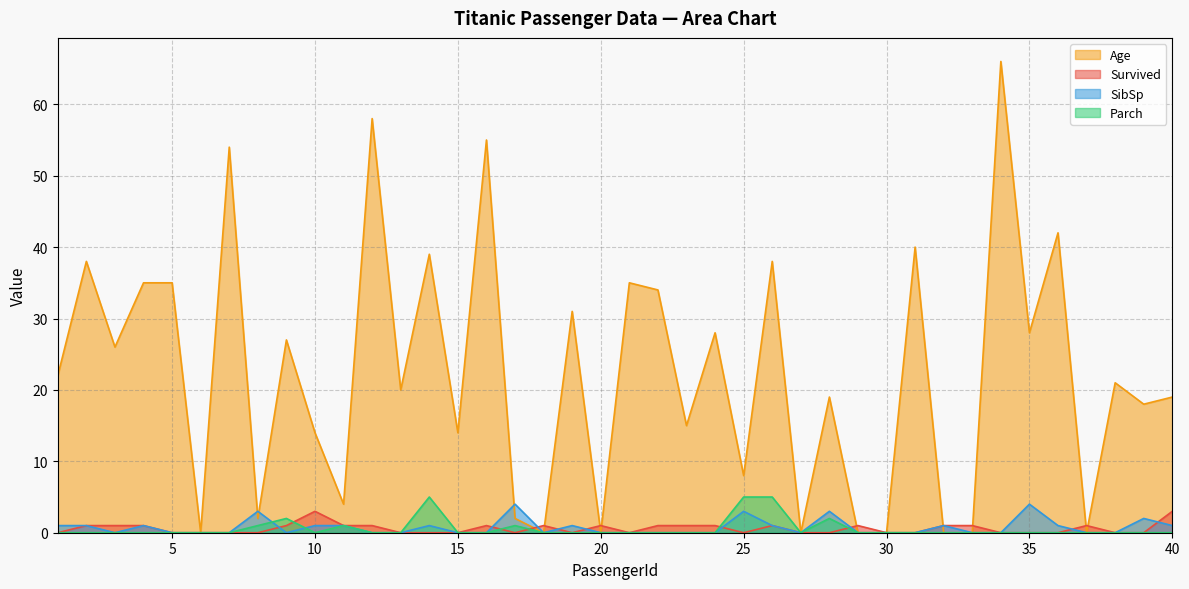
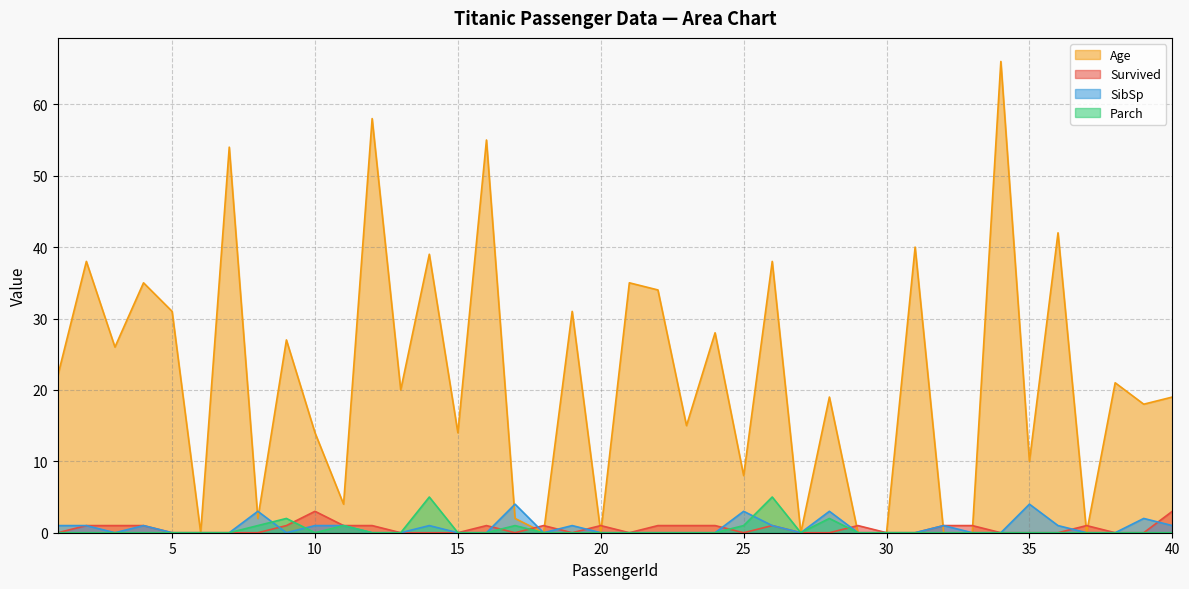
  {
    "Age": {
-     "5": 35,
+     "5": 31,
      "10": 14,
      "15": 14,
      "25": 8,
-     "35": 28,
+     "35": 10,
      "40": 19
    },
    "Survived": {
      "10": 3,
      "20": 1,
      "25": 0,
      "40": 3
    },
    "SibSp": {
      "10": 1,
      "25": 3,
      "35": 4,
      "40": 1
    },
    "Parch": {
      "10": 0,
-     "25": 5,
+     "25": 1,
      "40": 0
    }
  }
